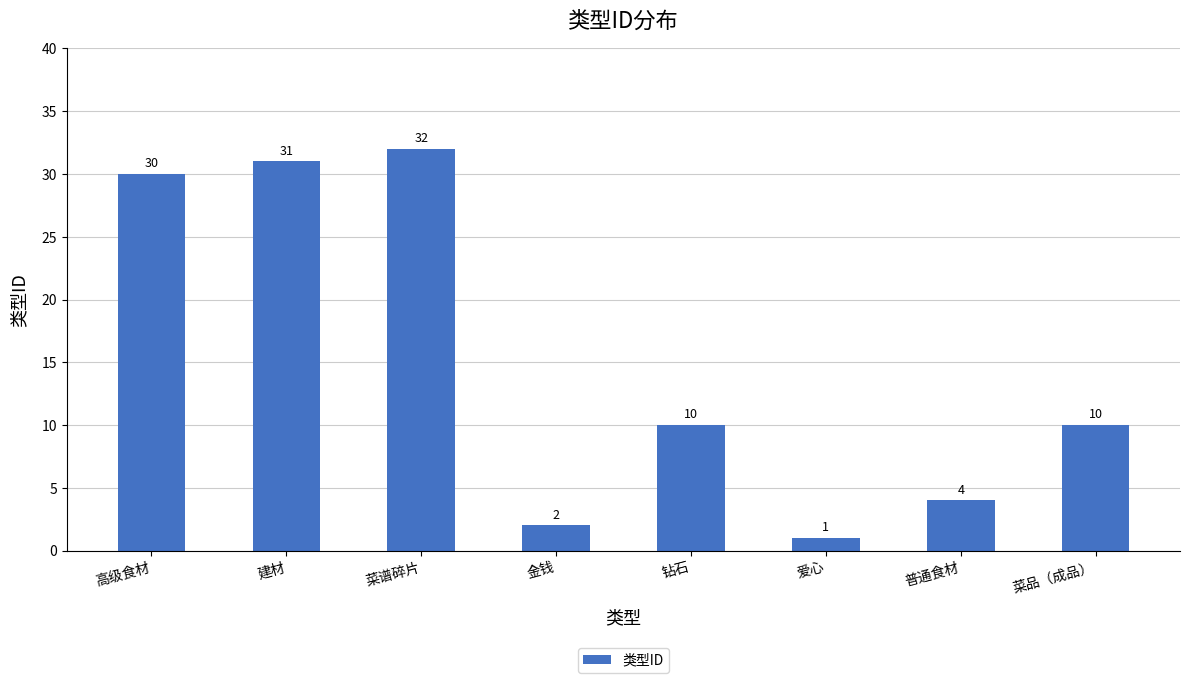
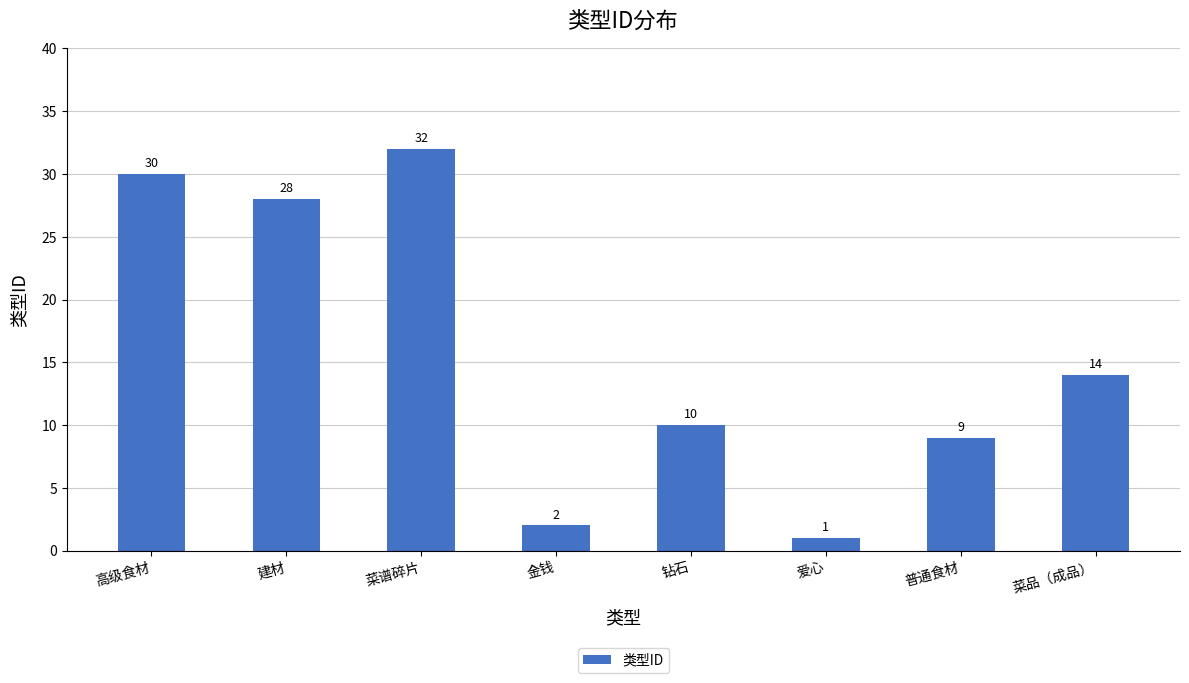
  {
    "高级食材": 30,
-   "建材": 31,
+   "建材": 28,
    "菜谱碎片": 32,
    "金钱": 2,
    "钻石": 10,
    "爱心": 1,
-   "普通食材": 4,
-   "菜品（成品）": 10
+   "普通食材": 9,
+   "菜品（成品）": 14
  }
